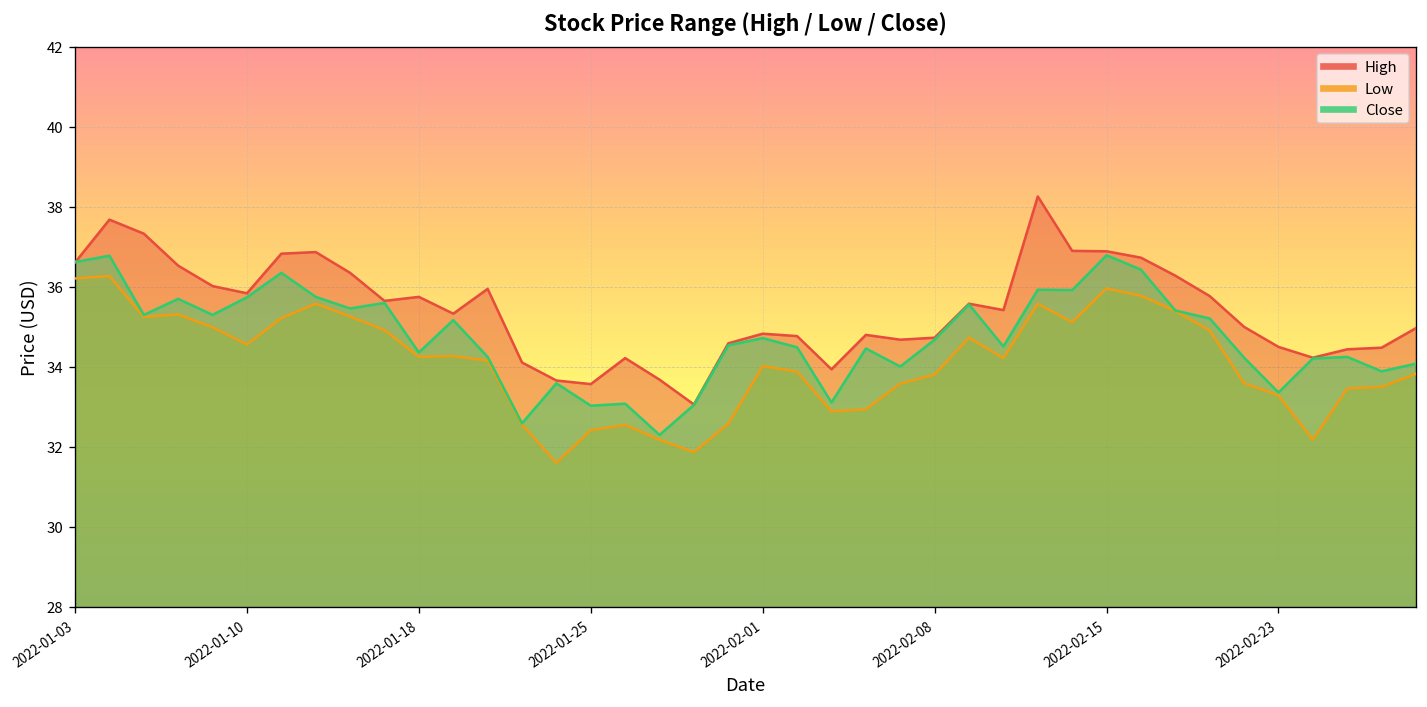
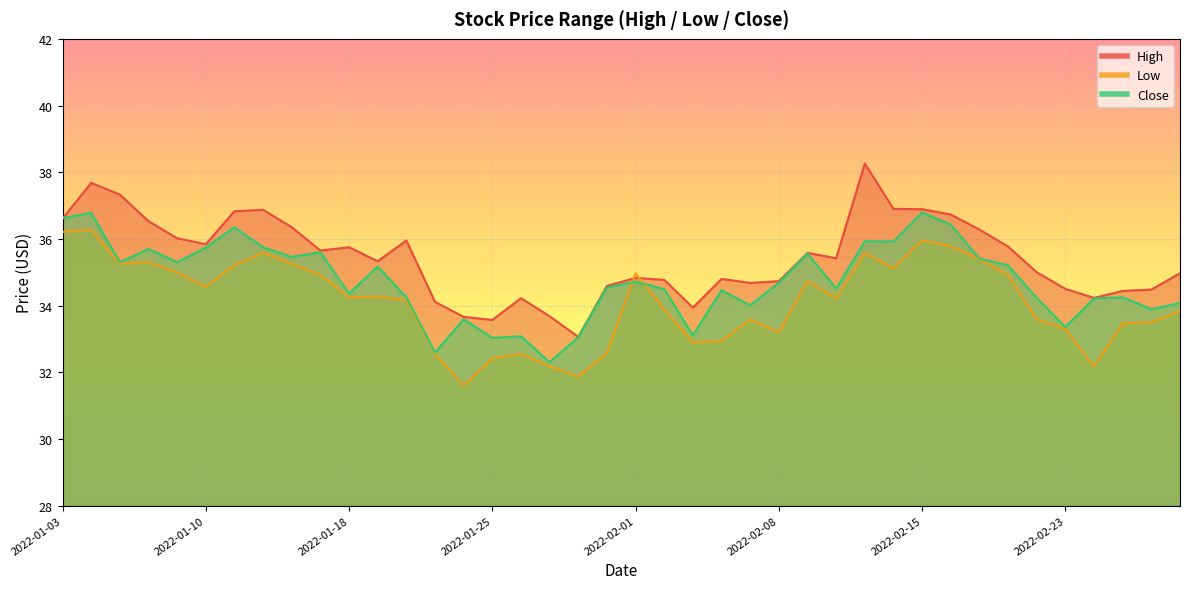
  {
    "High": {
      "2022-01-10": 35.8,
      "2022-01-18": 35.8,
      "2022-01-25": 33.6,
      "2022-02-01": 34.8,
      "2022-02-15": 36.9,
      "2022-02-23": 34.5
    },
    "Low": {
      "2022-01-03": 36.2,
      "2022-01-10": 34.6,
      "2022-01-18": 34.3,
      "2022-01-25": 32.4,
-     "2022-02-01": 34.0,
-     "2022-02-08": 33.8,
+     "2022-02-01": 35.0,
+     "2022-02-08": 33.2,
      "2022-02-15": 36.0
    },
    "Close": {
      "2022-01-10": 35.7,
      "2022-01-18": 34.4,
      "2022-01-25": 33.0,
      "2022-02-01": 34.7,
      "2022-02-15": 36.8
    }
  }
